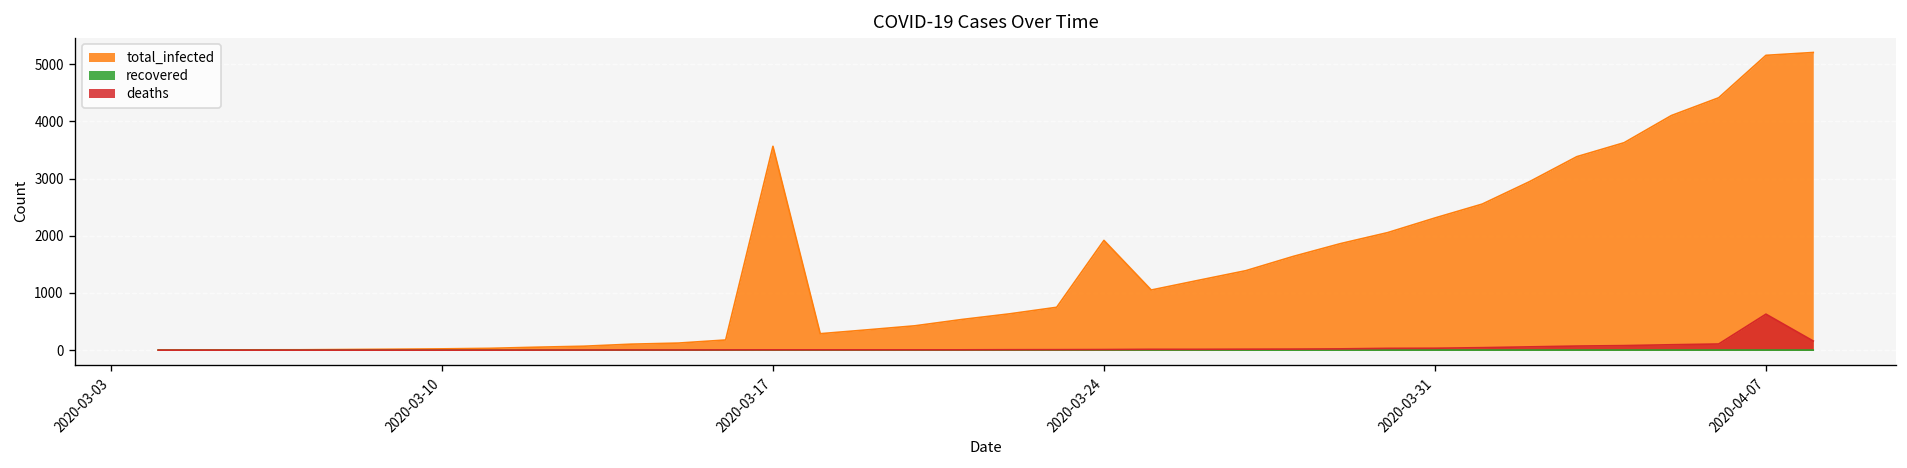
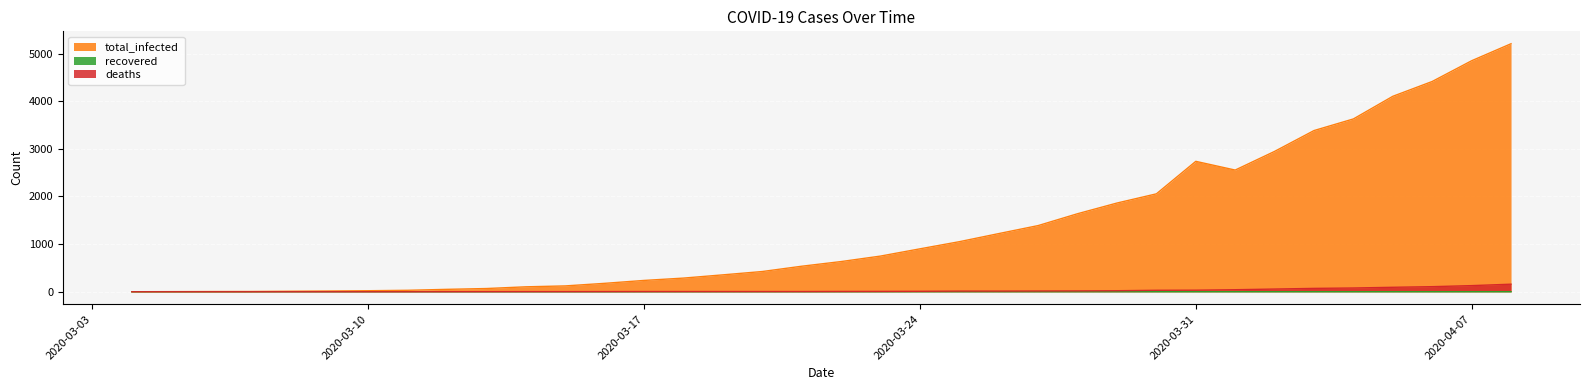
  {
    "total_infected": {
-     "2020-03-17": 3600,
-     "2020-03-24": 1900,
-     "2020-03-31": 2300,
-     "2020-04-07": 5200
+     "2020-03-17": 200,
+     "2020-03-24": 900,
+     "2020-03-31": 2700,
+     "2020-04-07": 4800
    },
    "recovered": {
      "2020-04-07": 0
    },
    "deaths": {
-     "2020-04-07": 600
+     "2020-04-07": 100
    }
  }
